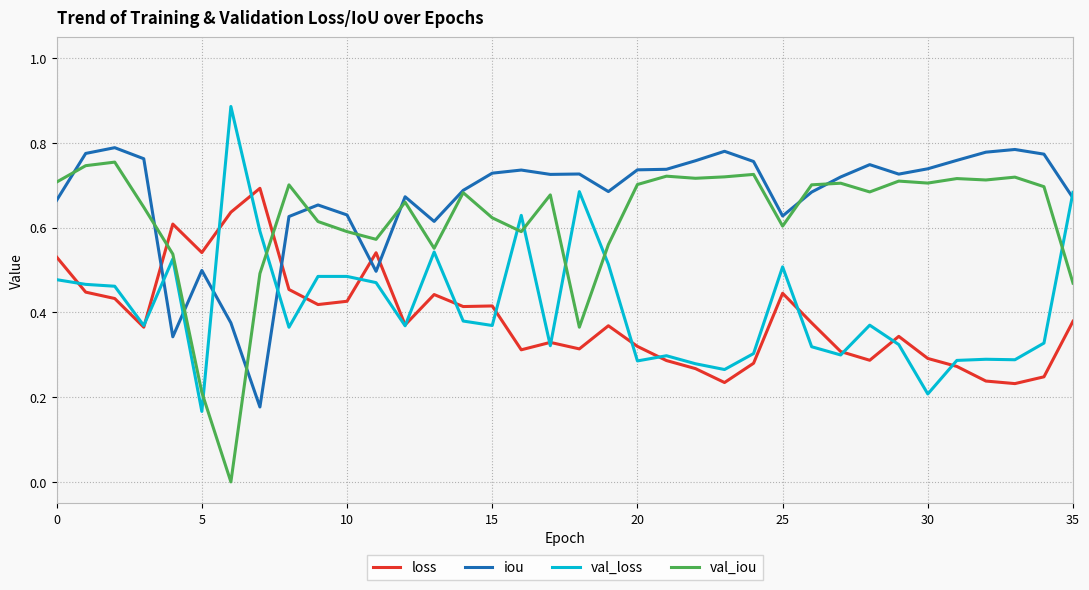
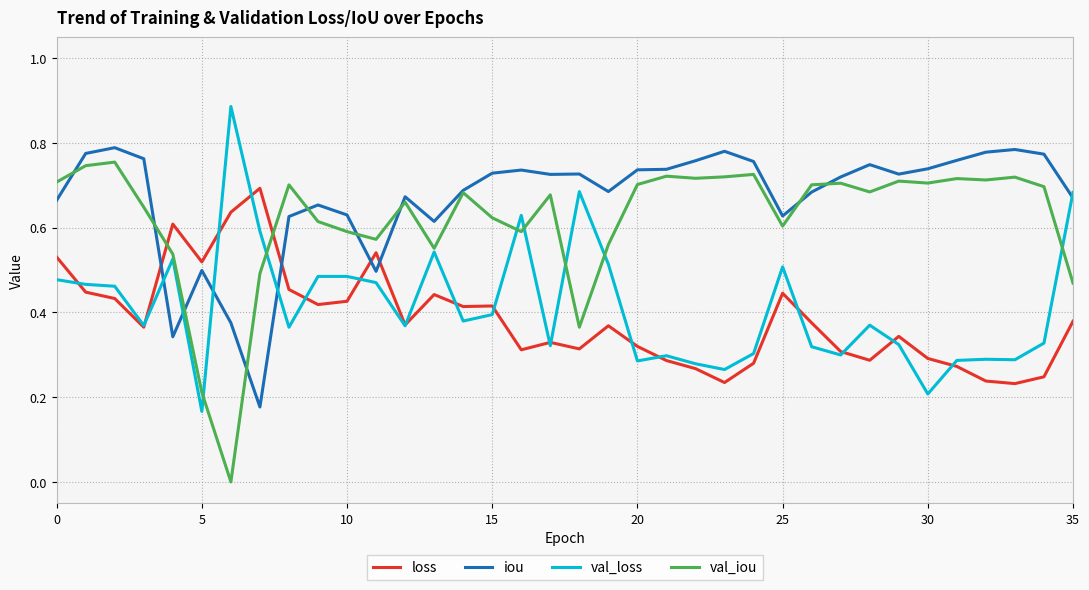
  {
    "loss": {
      "0": 0.53,
-     "5": 0.54,
+     "5": 0.52,
      "10": 0.43,
      "15": 0.42,
      "20": 0.32,
      "25": 0.45,
      "30": 0.29,
      "35": 0.38
    },
    "iou": {
      "0": 0.66,
      "5": 0.50,
      "10": 0.63,
      "15": 0.73,
      "20": 0.74,
      "25": 0.63,
      "30": 0.74,
      "35": 0.67
    },
    "val_loss": {
      "0": 0.48,
      "5": 0.17,
      "10": 0.49,
-     "15": 0.37,
+     "15": 0.39,
      "20": 0.29,
      "25": 0.51,
      "30": 0.21,
      "35": 0.68
    },
    "val_iou": {
      "0": 0.71,
      "5": 0.21,
      "10": 0.59,
      "15": 0.62,
      "20": 0.70,
      "25": 0.60,
      "30": 0.71,
      "35": 0.47
    }
  }
